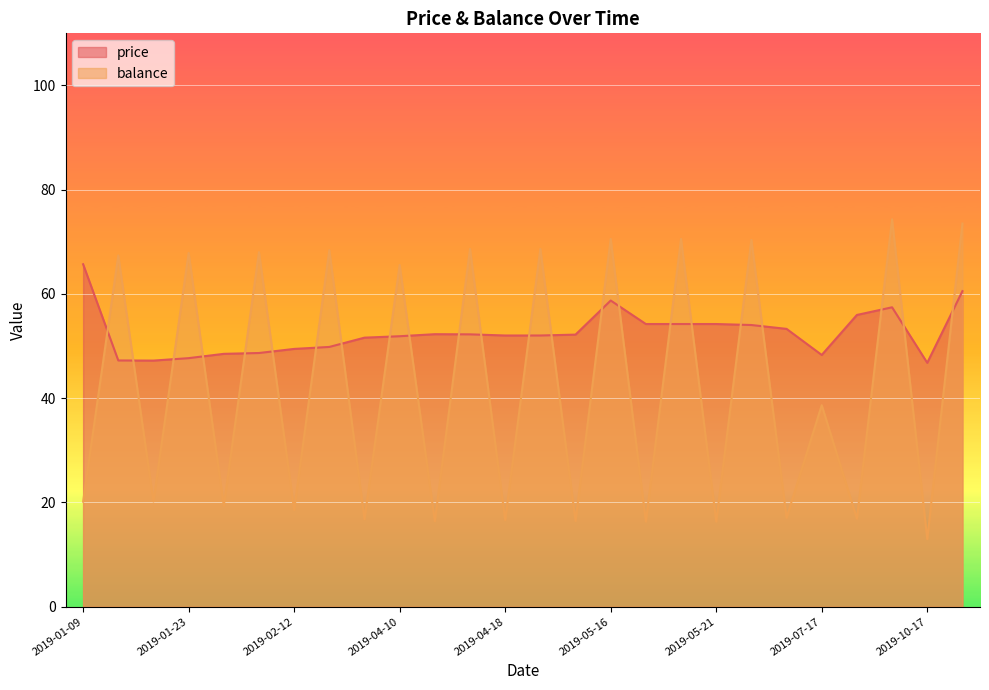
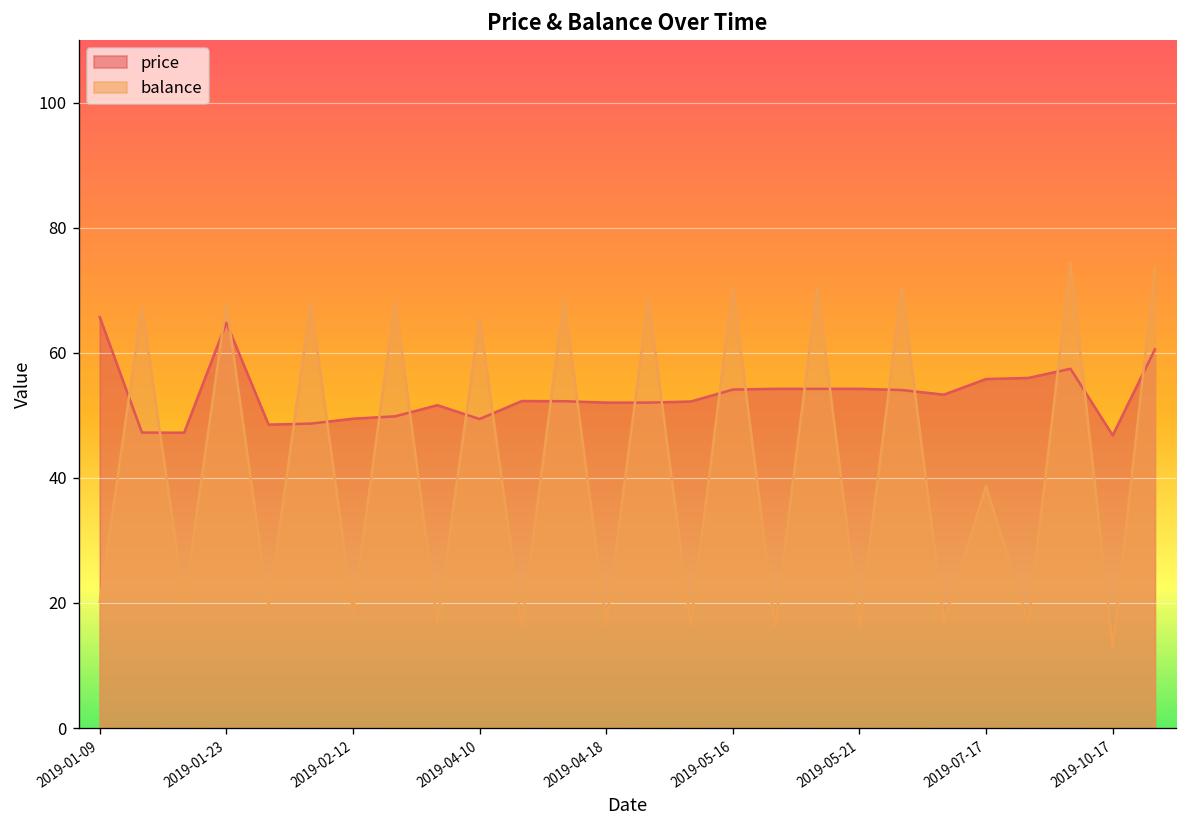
  {
    "price": {
      "2019-01-09": 66,
-     "2019-01-23": 48,
+     "2019-01-23": 65,
      "2019-02-12": 49,
-     "2019-04-10": 52,
-     "2019-05-16": 59,
-     "2019-07-17": 48,
+     "2019-04-10": 49,
+     "2019-05-16": 54,
+     "2019-07-17": 56,
      "2019-10-17": 47
    },
    "balance": {
      "2019-01-09": 20,
      "2019-01-23": 68,
      "2019-02-12": 19,
      "2019-04-10": 66,
      "2019-05-16": 71,
      "2019-07-17": 39,
      "2019-10-17": 13
    }
  }
